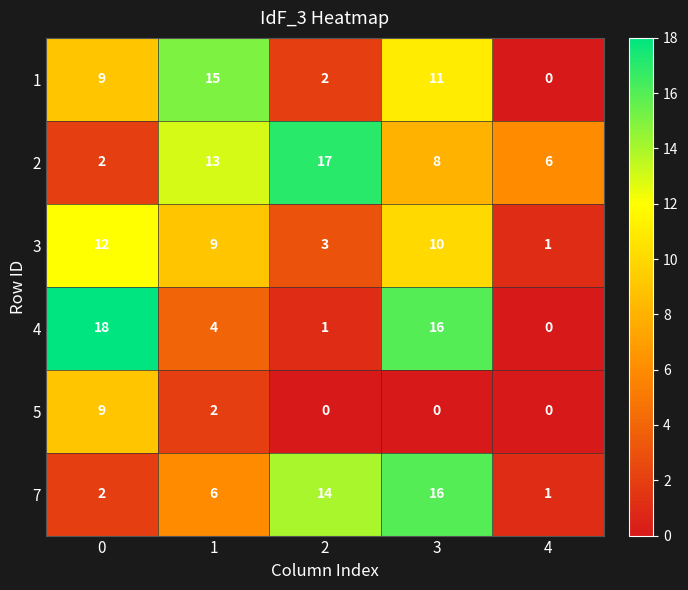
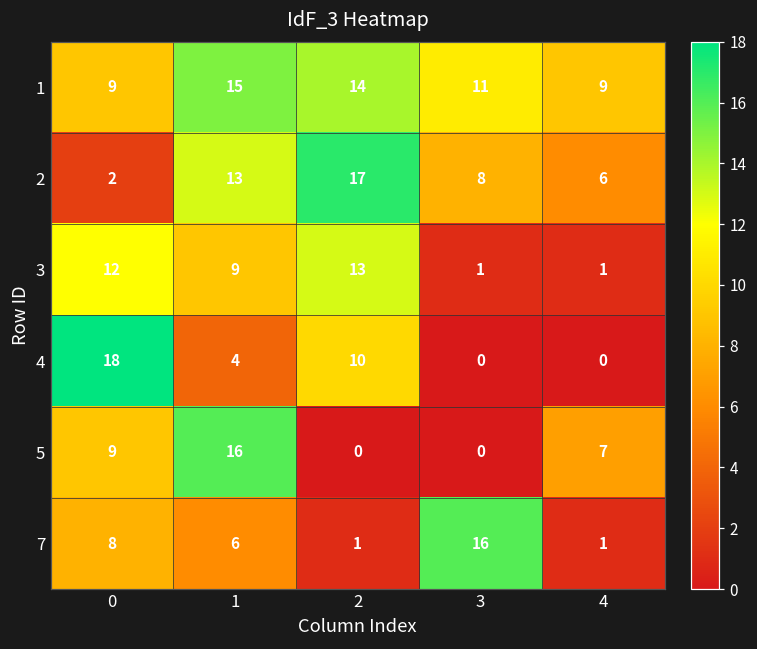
  {
    "1": {
      "0": 9,
      "1": 15,
-     "2": 2,
+     "2": 14,
      "3": 11,
-     "4": 0
+     "4": 9
    },
    "2": {
      "0": 2,
      "1": 13,
      "2": 17,
      "3": 8,
      "4": 6
    },
    "3": {
      "0": 12,
      "1": 9,
-     "2": 3,
-     "3": 10,
+     "2": 13,
+     "3": 1,
      "4": 1
    },
    "4": {
      "0": 18,
      "1": 4,
-     "2": 1,
-     "3": 16,
+     "2": 10,
+     "3": 0,
      "4": 0
    },
    "5": {
      "0": 9,
-     "1": 2,
+     "1": 16,
      "2": 0,
      "3": 0,
-     "4": 0
+     "4": 7
    },
    "7": {
-     "0": 2,
+     "0": 8,
      "1": 6,
-     "2": 14,
+     "2": 1,
      "3": 16,
      "4": 1
    }
  }
